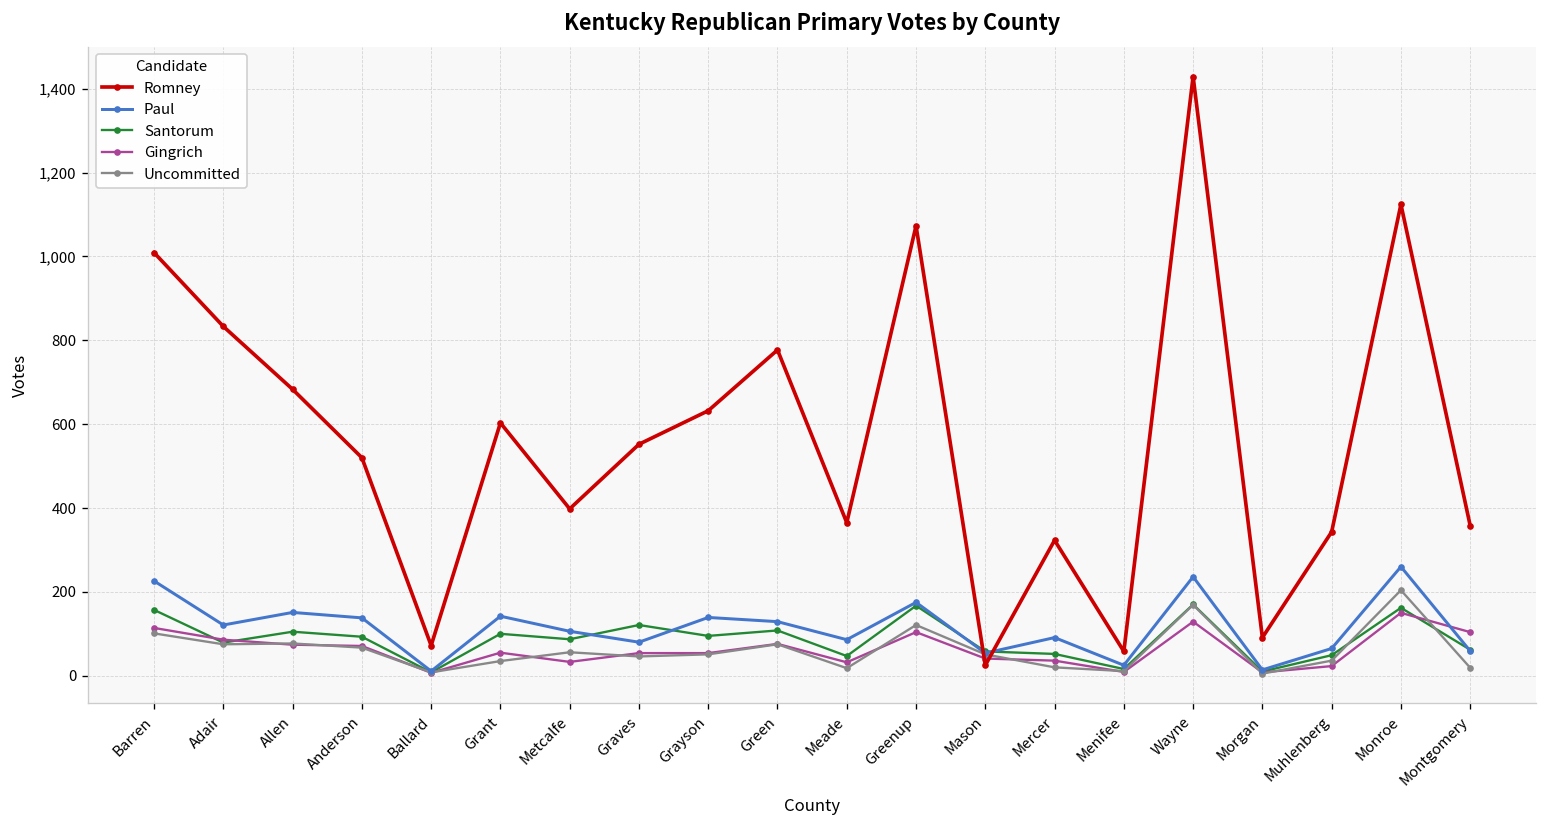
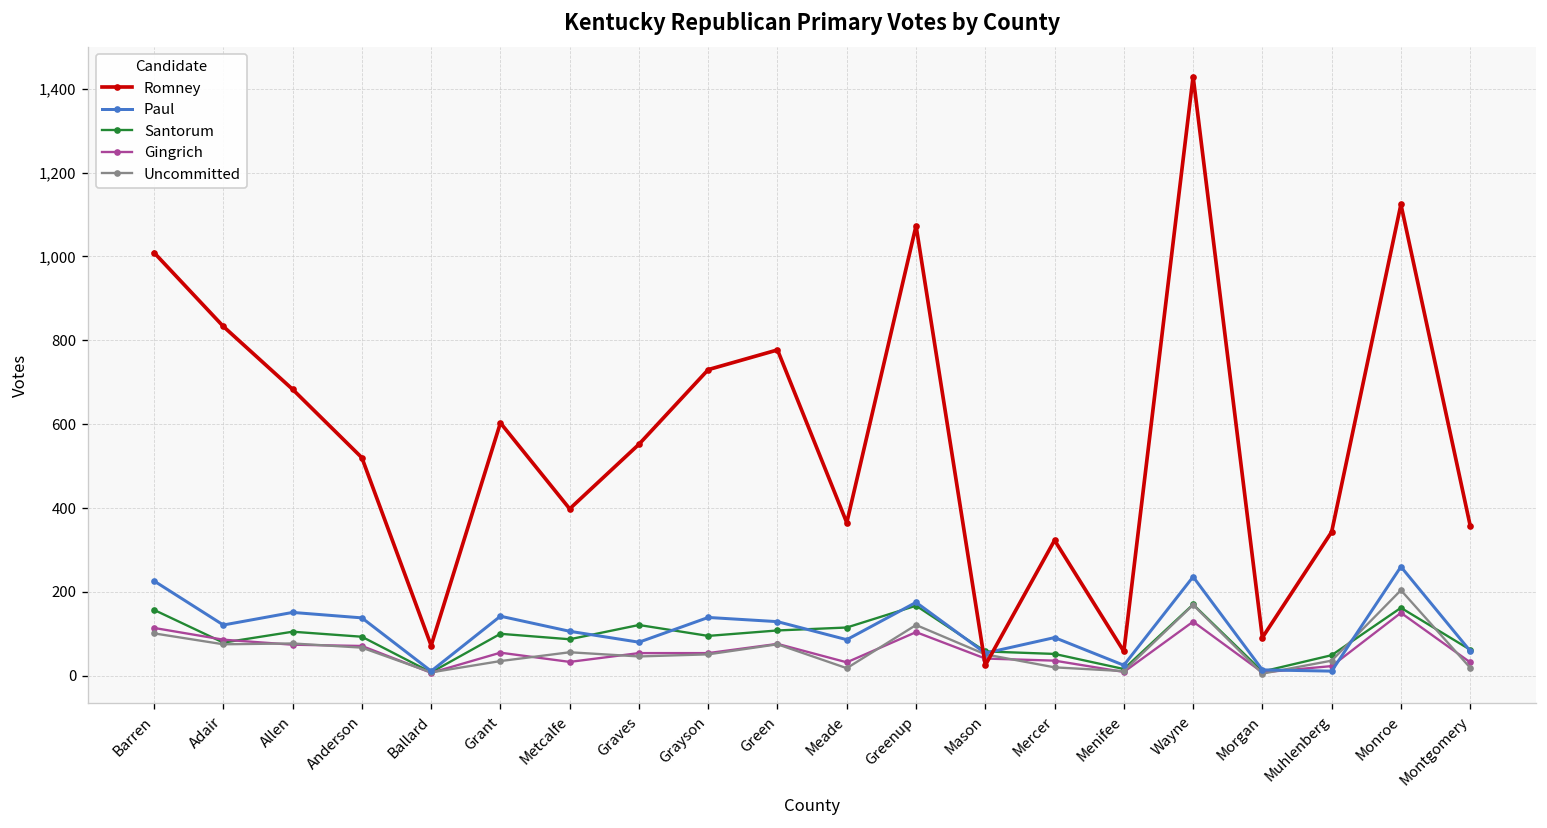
  {
    "Romney": {
      "Barren": "1,010",
      "Adair": "830",
      "Allen": "680",
      "Anderson": "520",
      "Ballard": "70",
      "Grant": "600",
      "Metcalfe": "400",
      "Graves": "550",
-     "Grayson": "630",
+     "Grayson": "730",
      "Green": "780",
      "Meade": "370",
      "Greenup": "1,070",
      "Mason": "30",
      "Mercer": "320",
      "Menifee": "60",
      "Wayne": "1,430",
      "Morgan": "90",
      "Muhlenberg": "340",
      "Monroe": "1,120",
      "Montgomery": "360"
    },
    "Paul": {
      "Barren": "230",
      "Adair": "120",
      "Allen": "150",
      "Anderson": "140",
      "Grant": "140",
      "Metcalfe": "110",
      "Graves": "80",
      "Grayson": "140",
      "Green": "130",
      "Meade": "90",
      "Greenup": "180",
      "Mercer": "90",
      "Menifee": "30",
      "Wayne": "240",
-     "Muhlenberg": "70",
+     "Muhlenberg": "10",
      "Monroe": "260"
    },
    "Santorum": {
      "Barren": "160",
      "Allen": "110",
      "Anderson": "90",
      "Grant": "100",
      "Metcalfe": "90",
      "Graves": "120",
      "Grayson": "100",
      "Green": "110",
-     "Meade": "50",
+     "Meade": "120",
      "Greenup": "170",
      "Mercer": "50",
      "Muhlenberg": "50",
      "Monroe": "160"
    },
    "Gingrich": {
      "Barren": "110",
      "Grant": "60",
      "Metcalfe": "30",
      "Graves": "50",
      "Meade": "30",
      "Greenup": "100",
      "Mason": "40",
      "Mercer": "40",
      "Wayne": "130",
      "Muhlenberg": "20",
      "Monroe": "150",
-     "Montgomery": "100"
+     "Montgomery": "30"
    },
    "Uncommitted": {
      "Barren": "100",
      "Grant": "40",
      "Metcalfe": "60",
      "Graves": "50",
      "Meade": "20",
      "Greenup": "120",
      "Mercer": "20",
      "Muhlenberg": "40",
      "Monroe": "200",
      "Montgomery": "20"
    }
  }
